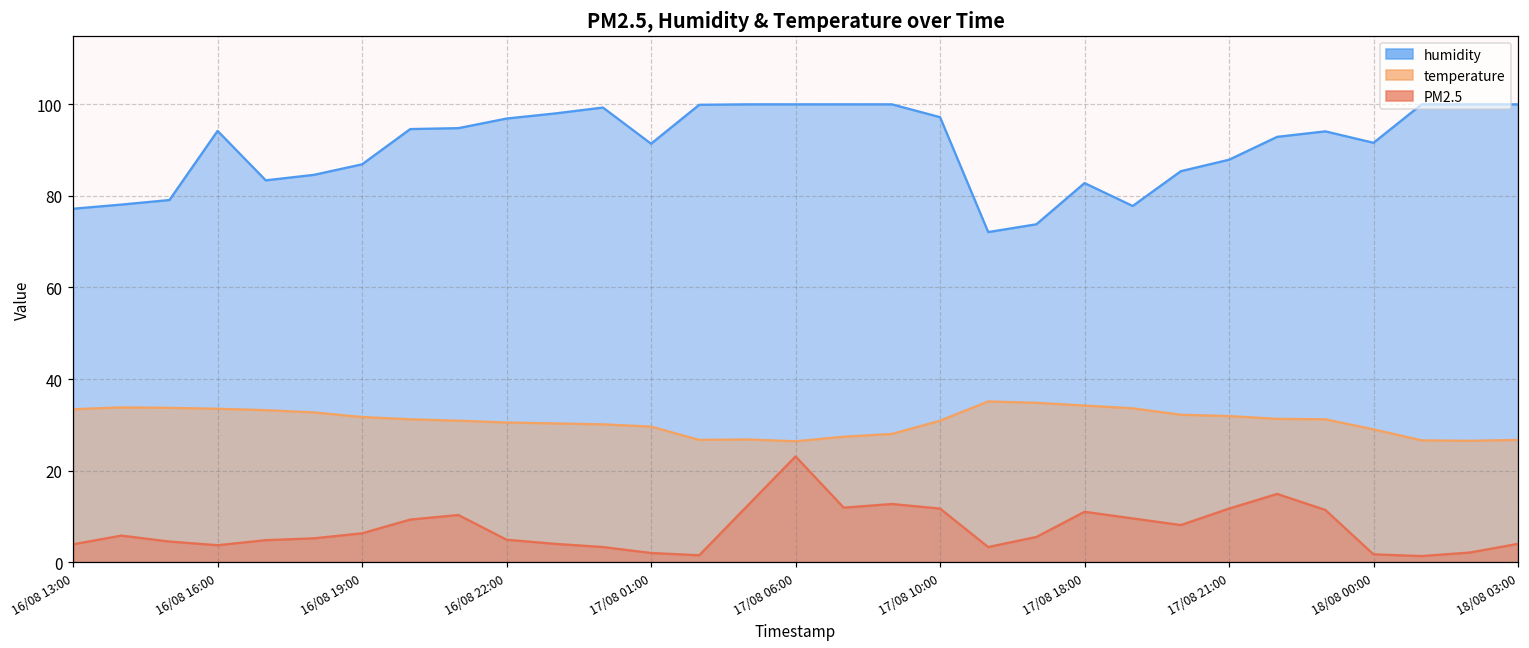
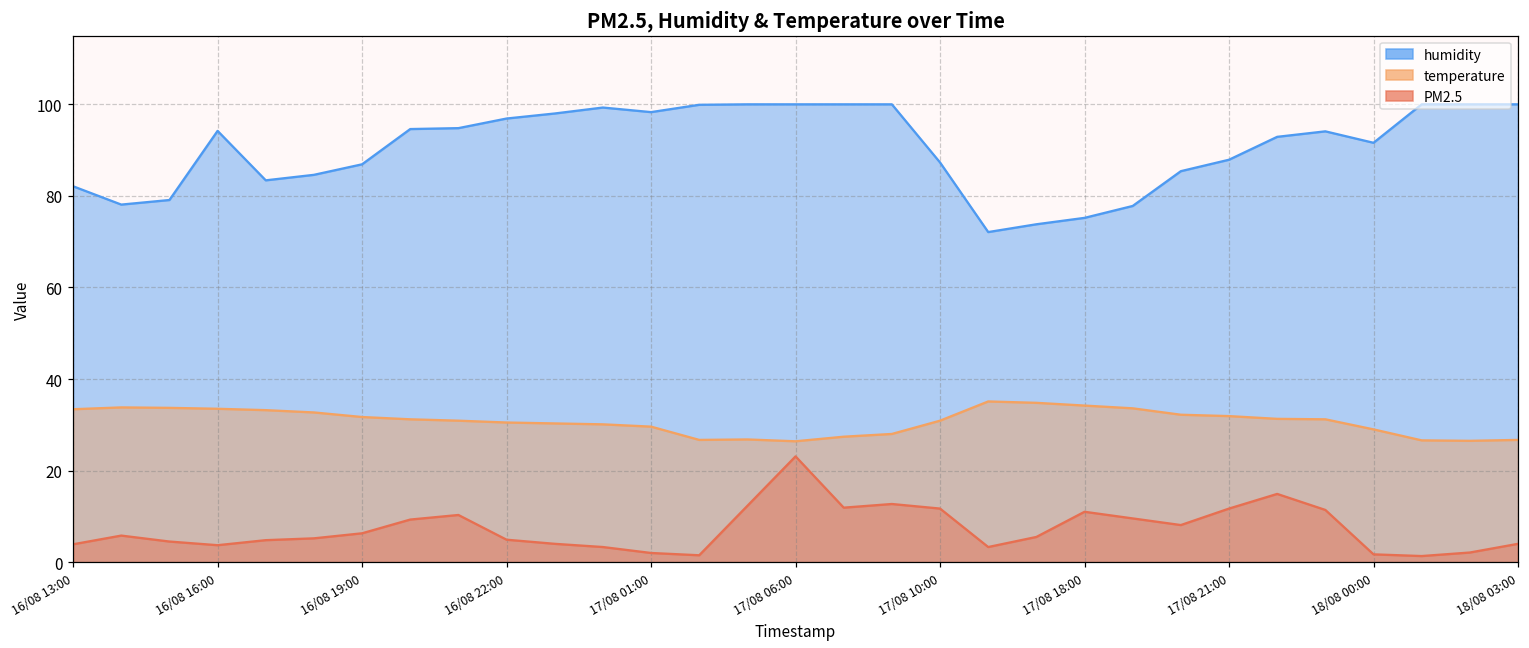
  {
    "humidity": {
-     "16/08 13:00": 77,
+     "16/08 13:00": 82,
      "16/08 16:00": 94,
      "16/08 19:00": 87,
      "16/08 22:00": 97,
-     "17/08 01:00": 91,
+     "17/08 01:00": 98,
      "17/08 06:00": 100,
-     "17/08 10:00": 97,
-     "17/08 18:00": 83,
+     "17/08 10:00": 87,
+     "17/08 18:00": 75,
      "17/08 21:00": 88,
      "18/08 00:00": 92,
      "18/08 03:00": 100
    }
  }
